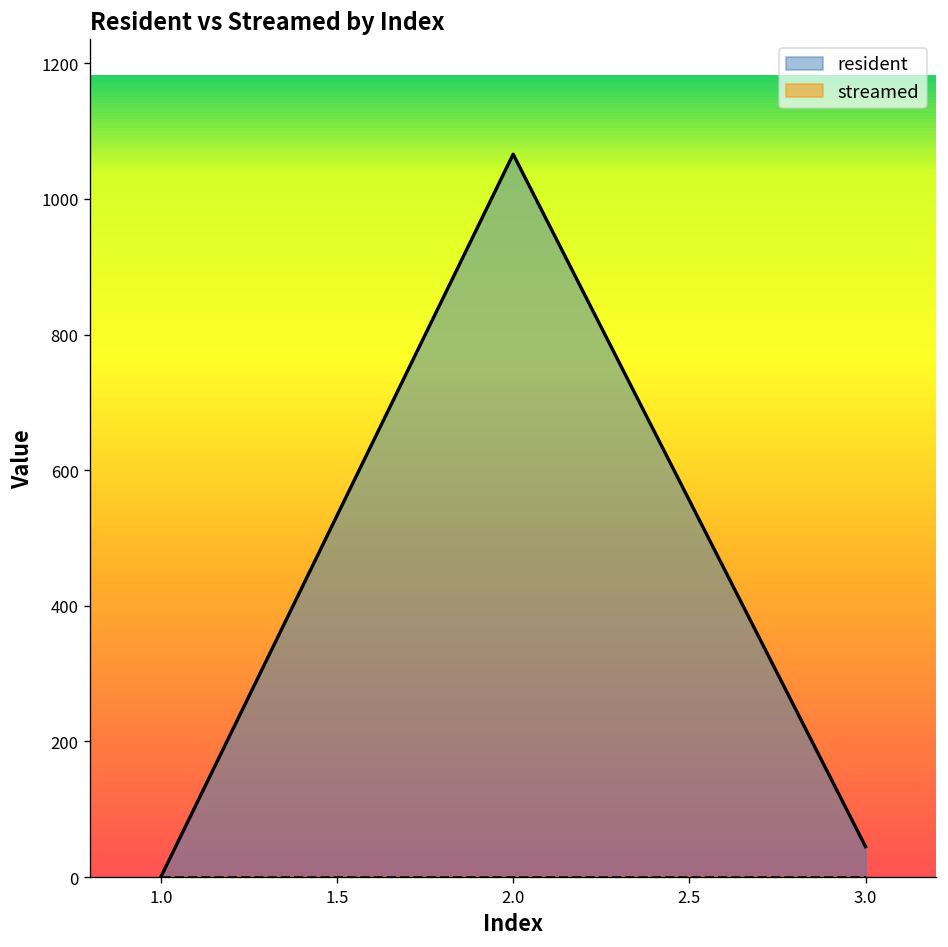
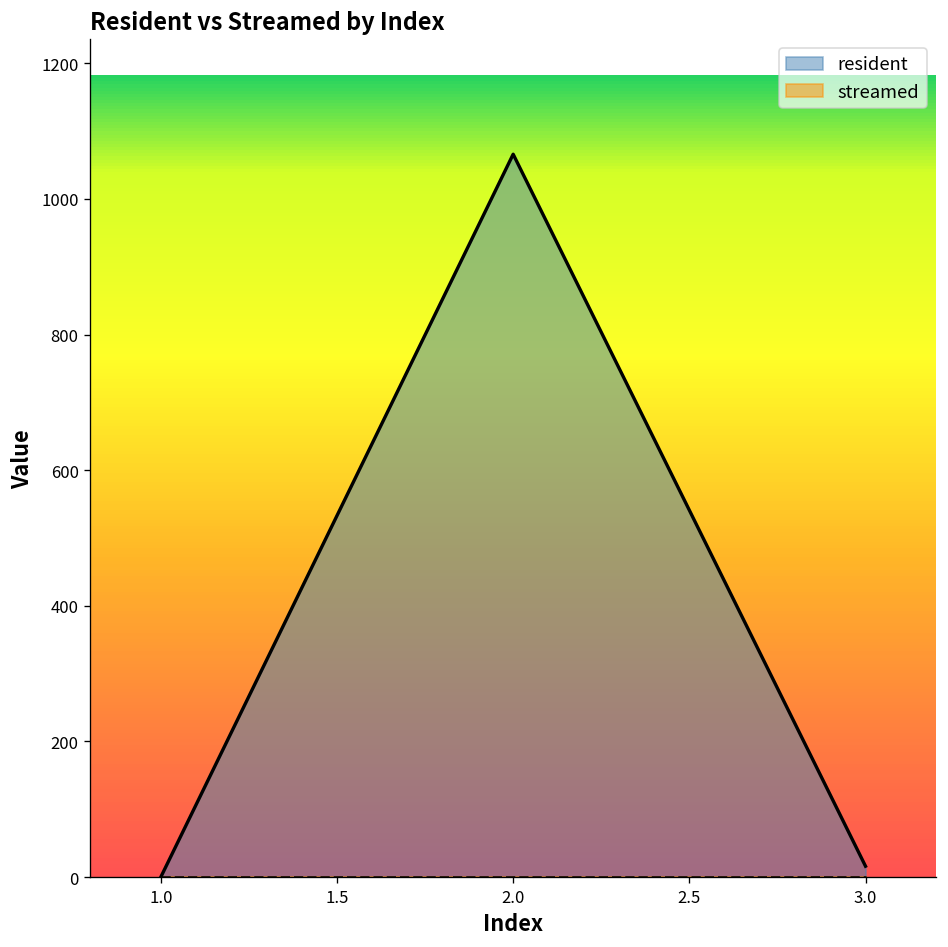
  {
    "resident": {
      "2.0": 1070,
-     "3.0": 50
+     "3.0": 20
    },
    "streamed": {
      "2.0": 0,
      "3.0": 0
    }
  }
